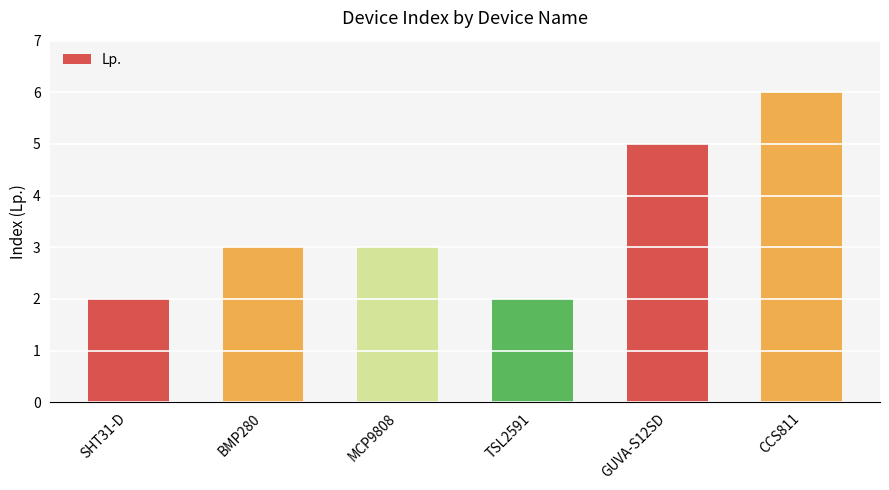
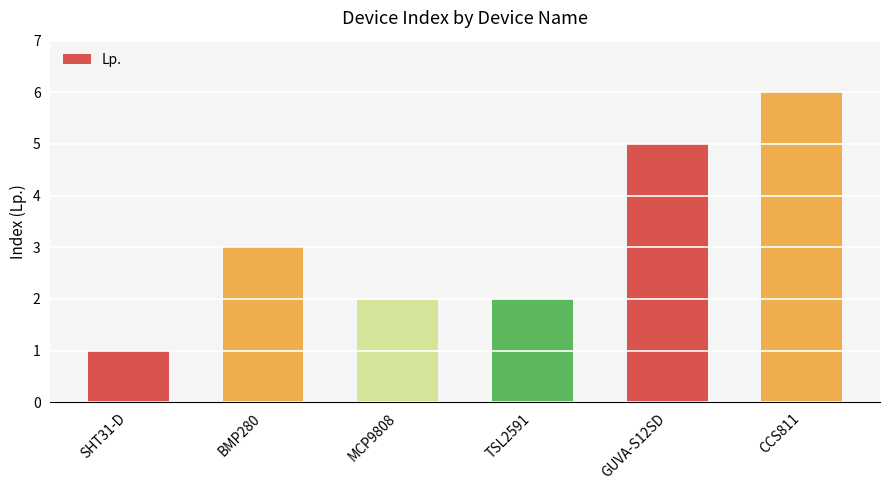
  {
-   "SHT31-D": 2,
+   "SHT31-D": 1,
    "BMP280": 3,
-   "MCP9808": 3,
+   "MCP9808": 2,
    "TSL2591": 2,
    "GUVA-S12SD": 5,
    "CCS811": 6
  }
